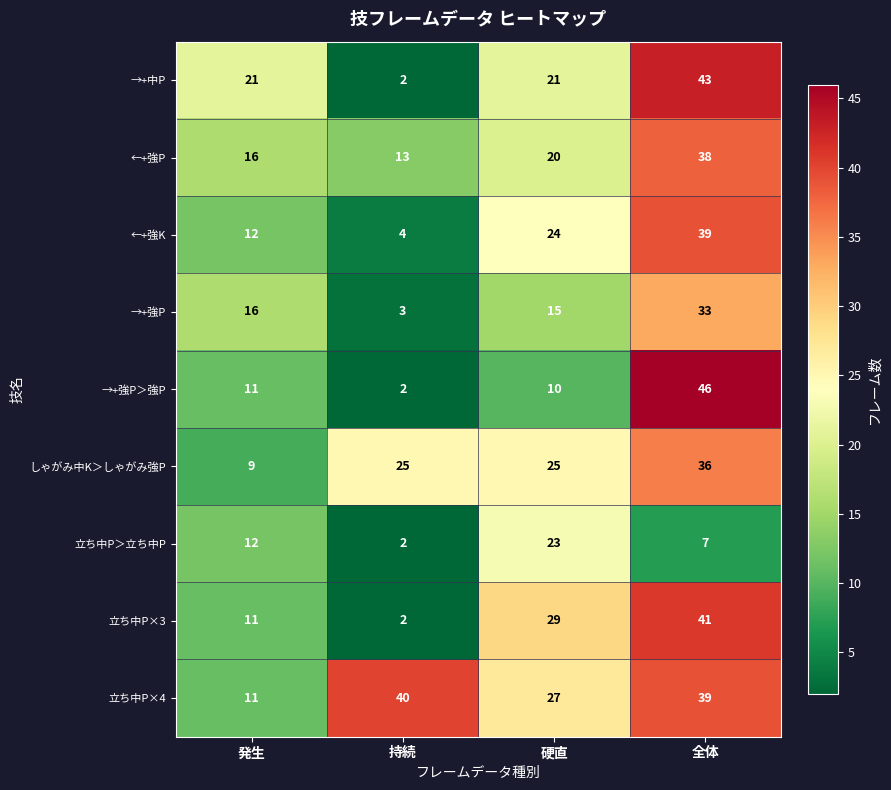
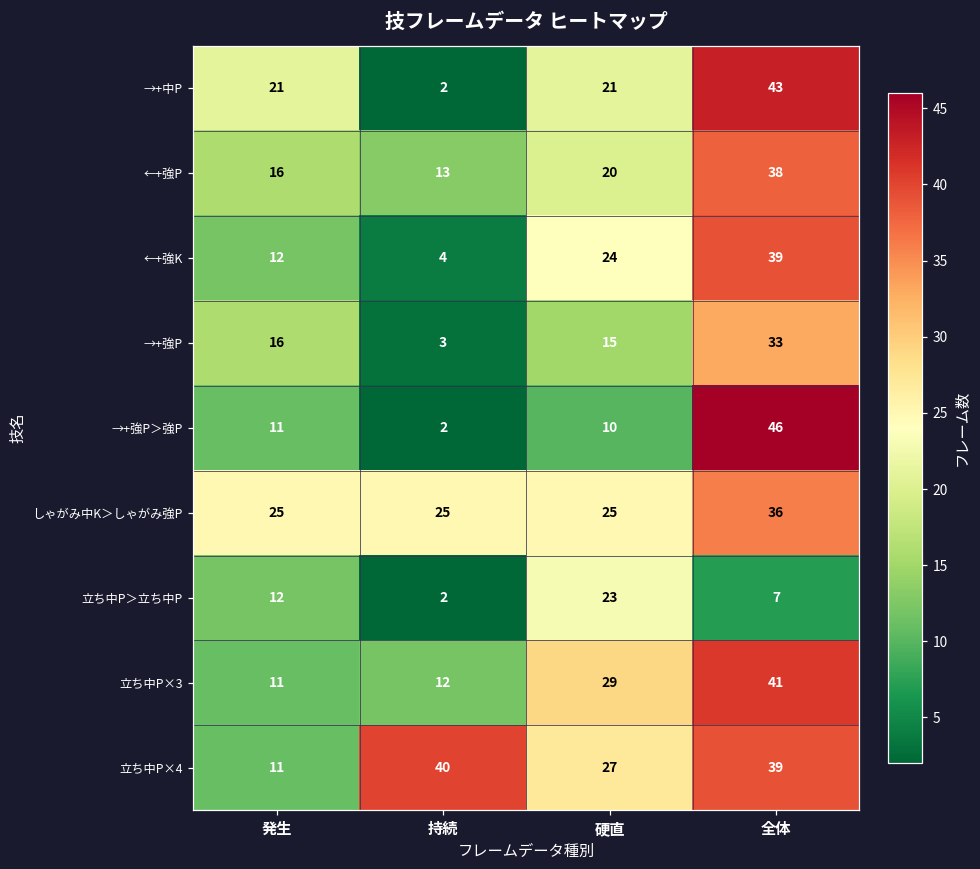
  {
    "→+中P": {
      "発生": 21,
      "持続": 2,
      "硬直": 21,
      "全体": 43
    },
    "←+強P": {
      "発生": 16,
      "持続": 13,
      "硬直": 20,
      "全体": 38
    },
    "←+強K": {
      "発生": 12,
      "持続": 4,
      "硬直": 24,
      "全体": 39
    },
    "→+強P": {
      "発生": 16,
      "持続": 3,
      "硬直": 15,
      "全体": 33
    },
    "→+強P＞強P": {
      "発生": 11,
      "持続": 2,
      "硬直": 10,
      "全体": 46
    },
    "しゃがみ中K＞しゃがみ強P": {
-     "発生": 9,
+     "発生": 25,
      "持続": 25,
      "硬直": 25,
      "全体": 36
    },
    "立ち中P＞立ち中P": {
      "発生": 12,
      "持続": 2,
      "硬直": 23,
      "全体": 7
    },
    "立ち中P×3": {
      "発生": 11,
-     "持続": 2,
+     "持続": 12,
      "硬直": 29,
      "全体": 41
    },
    "立ち中P×4": {
      "発生": 11,
      "持続": 40,
      "硬直": 27,
      "全体": 39
    }
  }
